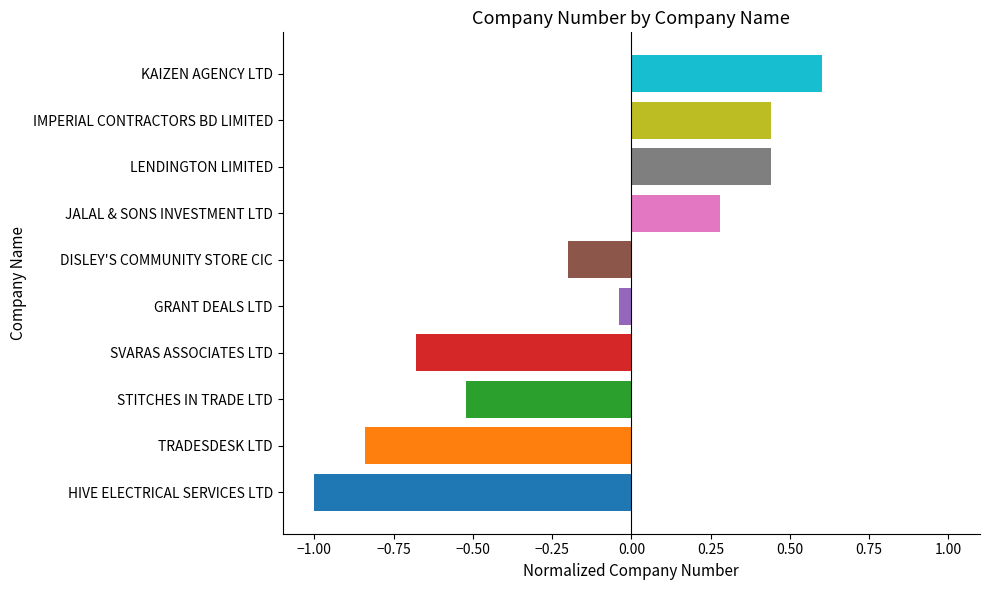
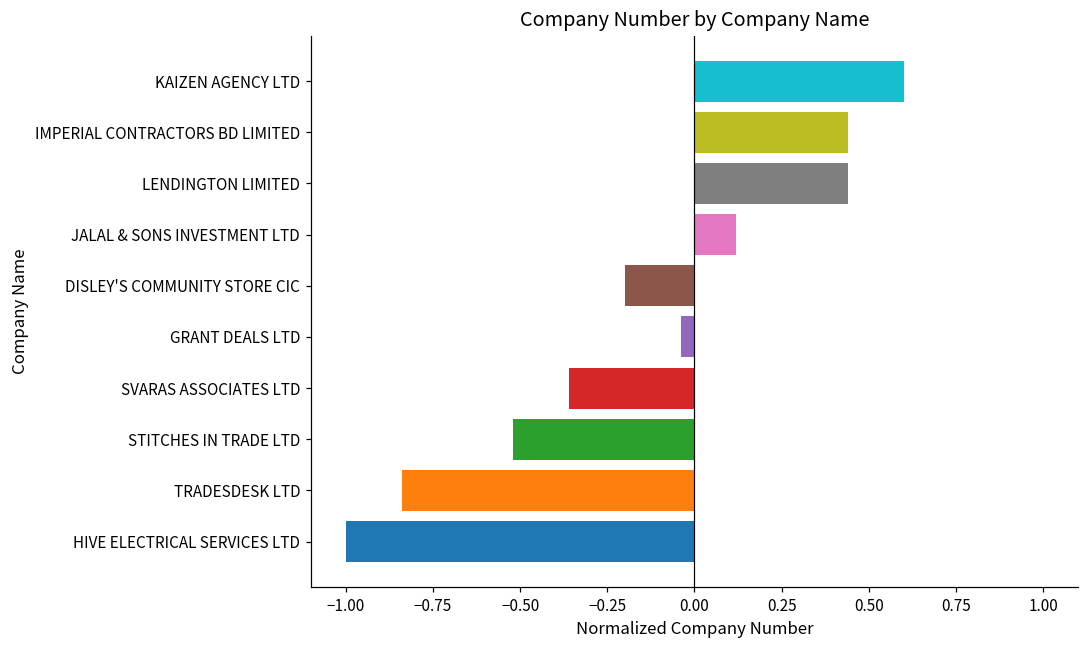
  {
    "KAIZEN AGENCY LTD": 0.60,
    "IMPERIAL CONTRACTORS BD LIMITED": 0.44,
    "LENDINGTON LIMITED": 0.44,
-   "JALAL & SONS INVESTMENT LTD": 0.28,
+   "JALAL & SONS INVESTMENT LTD": 0.12,
    "DISLEY'S COMMUNITY STORE CIC": -0.20,
    "GRANT DEALS LTD": -0.04,
-   "SVARAS ASSOCIATES LTD": -0.68,
+   "SVARAS ASSOCIATES LTD": -0.36,
    "STITCHES IN TRADE LTD": -0.52,
    "TRADESDESK LTD": -0.84,
    "HIVE ELECTRICAL SERVICES LTD": -1.00
  }
